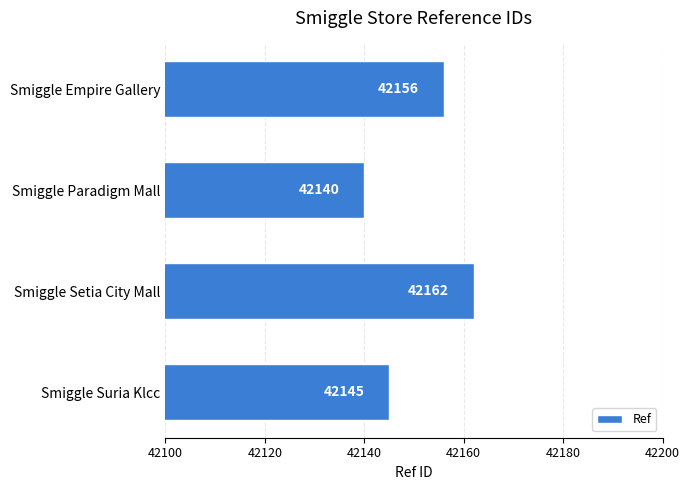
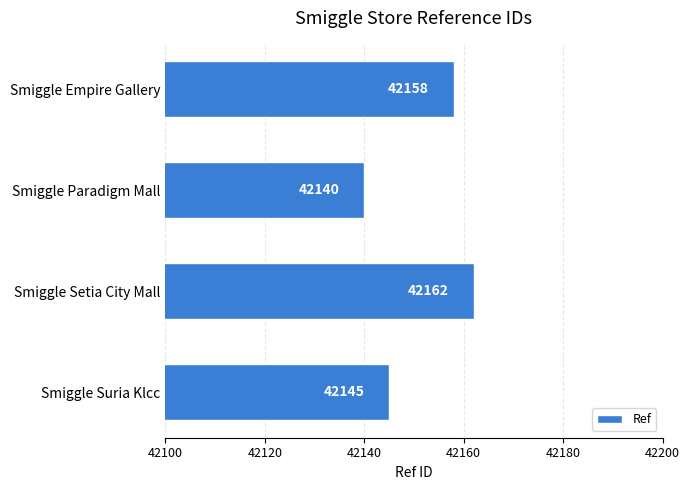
  {
-   "Smiggle Empire Gallery": 42156,
+   "Smiggle Empire Gallery": 42158,
    "Smiggle Paradigm Mall": 42140,
    "Smiggle Setia City Mall": 42162,
    "Smiggle Suria Klcc": 42145
  }
